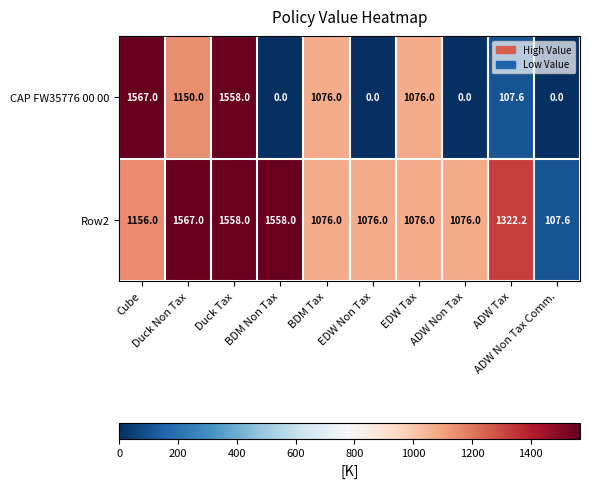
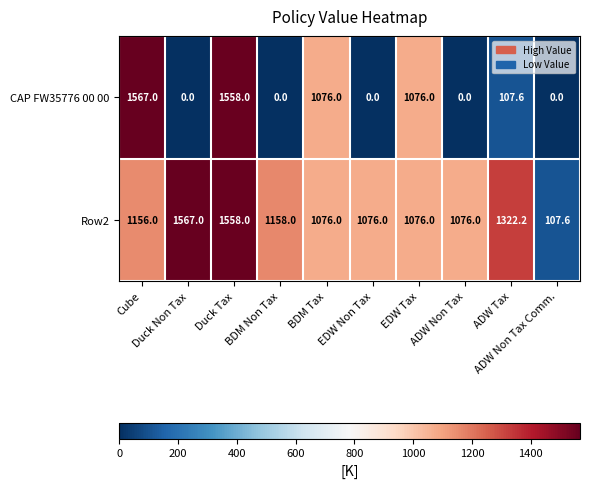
  {
    "CAP FW35776 00 00": {
      "Cube": 1567.0,
-     "Duck Non Tax": 1150.0,
+     "Duck Non Tax": 0.0,
      "Duck Tax": 1558.0,
      "BDM Non Tax": 0.0,
      "BDM Tax": 1076.0,
      "EDW Non Tax": 0.0,
      "EDW Tax": 1076.0,
      "ADW Non Tax": 0.0,
      "ADW Tax": 107.6,
      "ADW Non Tax Comm.": 0.0
    },
    "Row2": {
      "Cube": 1156.0,
      "Duck Non Tax": 1567.0,
      "Duck Tax": 1558.0,
-     "BDM Non Tax": 1558.0,
+     "BDM Non Tax": 1158.0,
      "BDM Tax": 1076.0,
      "EDW Non Tax": 1076.0,
      "EDW Tax": 1076.0,
      "ADW Non Tax": 1076.0,
      "ADW Tax": 1322.2,
      "ADW Non Tax Comm.": 107.6
    }
  }
